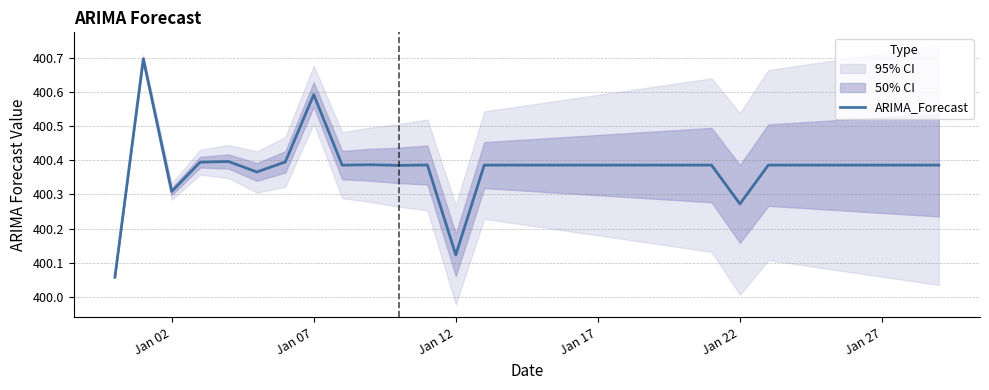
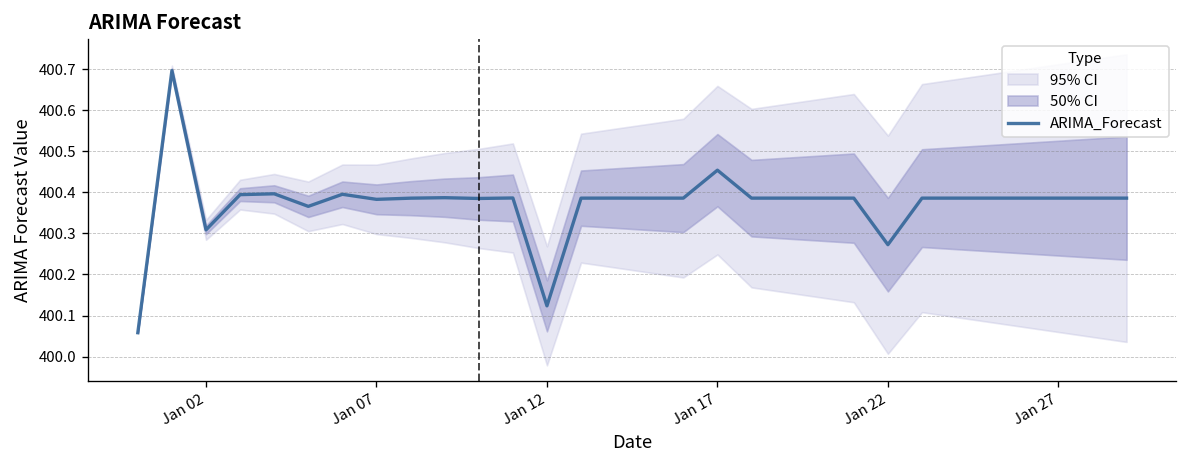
  {
    "ARIMA_Forecast": {
      "Jan 02": 400.31,
-     "Jan 07": 400.59,
+     "Jan 07": 400.38,
      "Jan 12": 400.12,
-     "Jan 17": 400.39,
+     "Jan 17": 400.45,
      "Jan 22": 400.27,
      "Jan 27": 400.39
    }
  }
